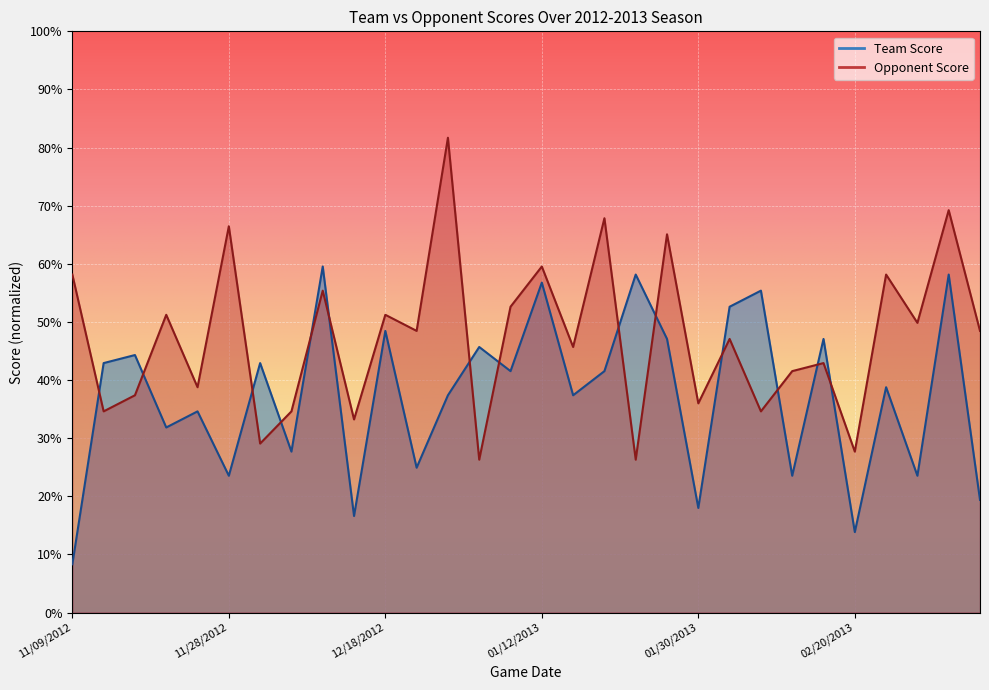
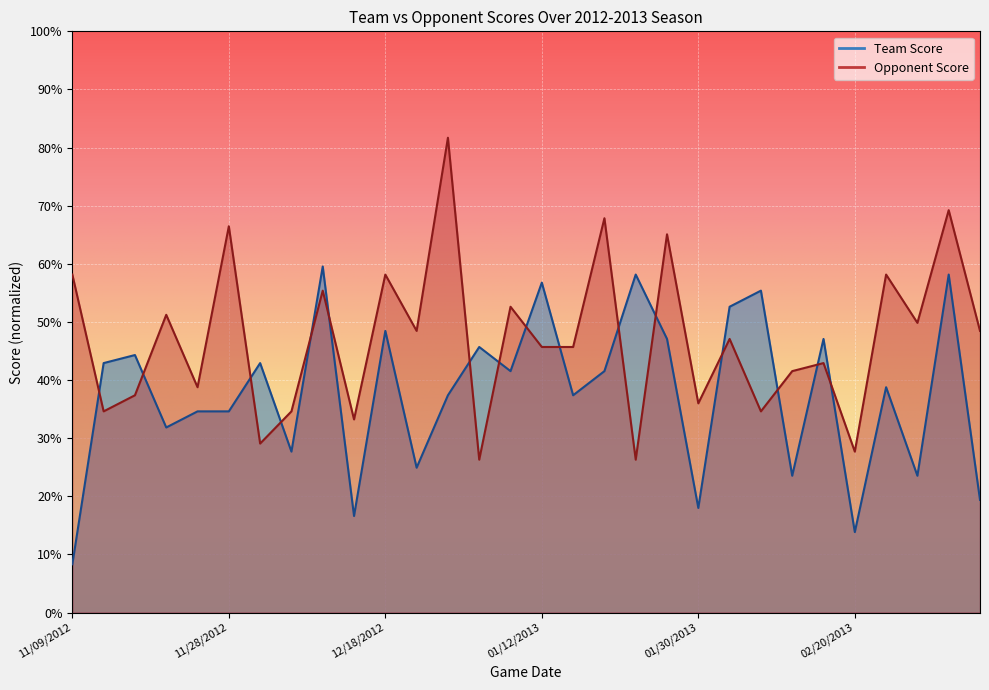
  {
    "Team Score": {
      "11/09/2012": "8%",
-     "11/28/2012": "24%",
+     "11/28/2012": "35%",
      "12/18/2012": "48%",
      "01/12/2013": "57%",
      "01/30/2013": "18%",
      "02/20/2013": "14%"
    },
    "Opponent Score": {
      "11/09/2012": "58%",
      "11/28/2012": "66%",
-     "12/18/2012": "51%",
-     "01/12/2013": "60%",
+     "12/18/2012": "58%",
+     "01/12/2013": "46%",
      "01/30/2013": "36%",
      "02/20/2013": "28%"
    }
  }
